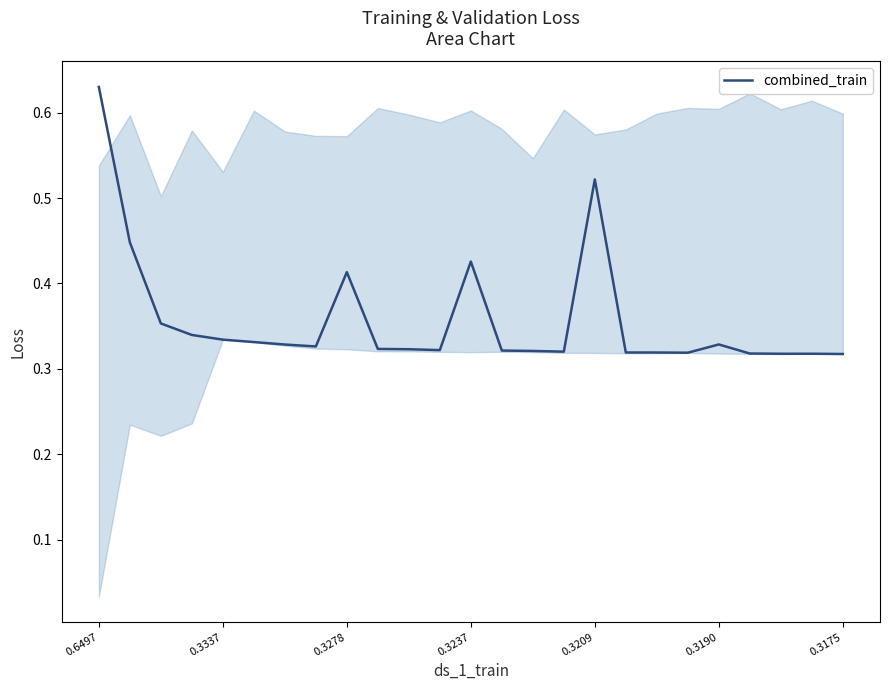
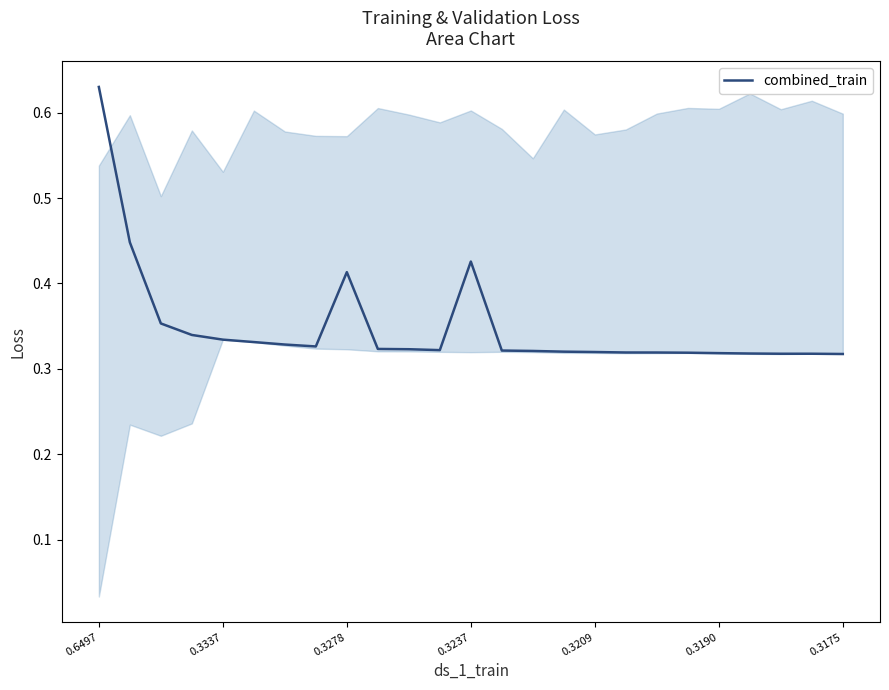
  {
    "combined_train": {
      "0.6497": 0.63,
      "0.3337": 0.33,
      "0.3278": 0.41,
      "0.3237": 0.43,
-     "0.3209": 0.52,
-     "0.3190": 0.33,
+     "0.3209": 0.32,
+     "0.3190": 0.32,
      "0.3175": 0.32
    }
  }
